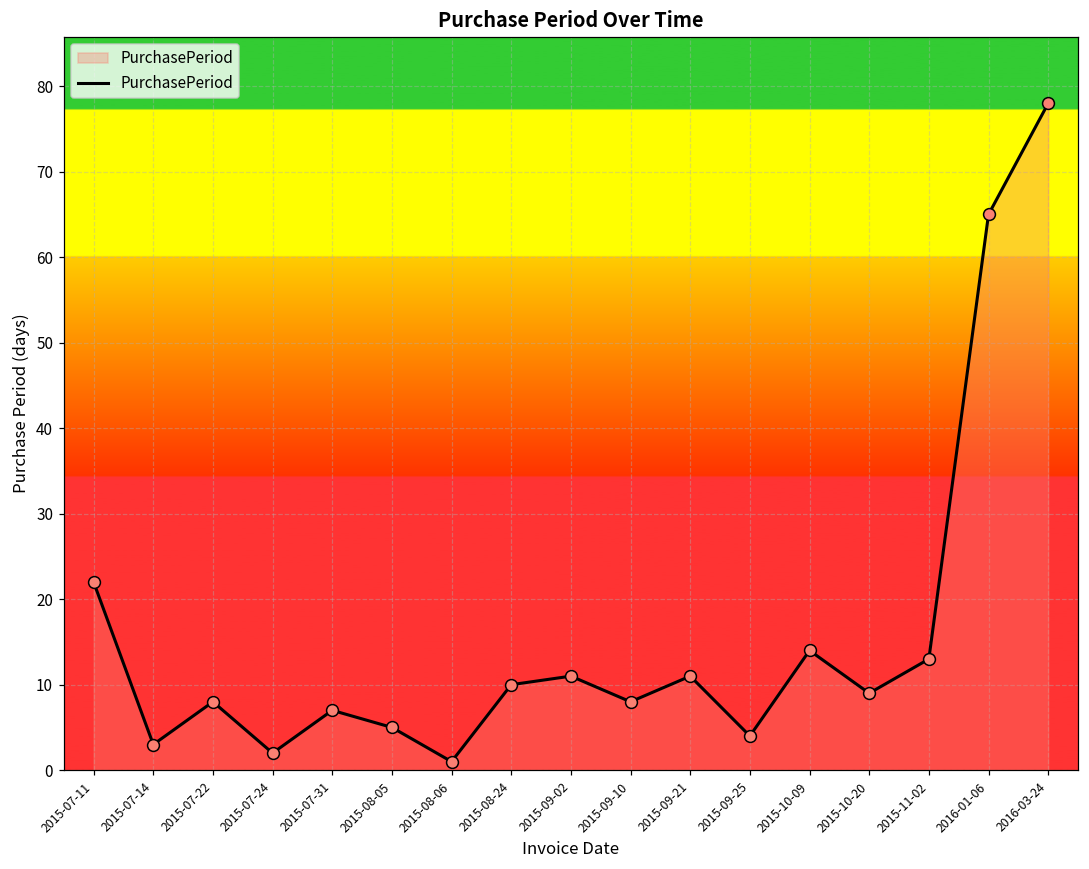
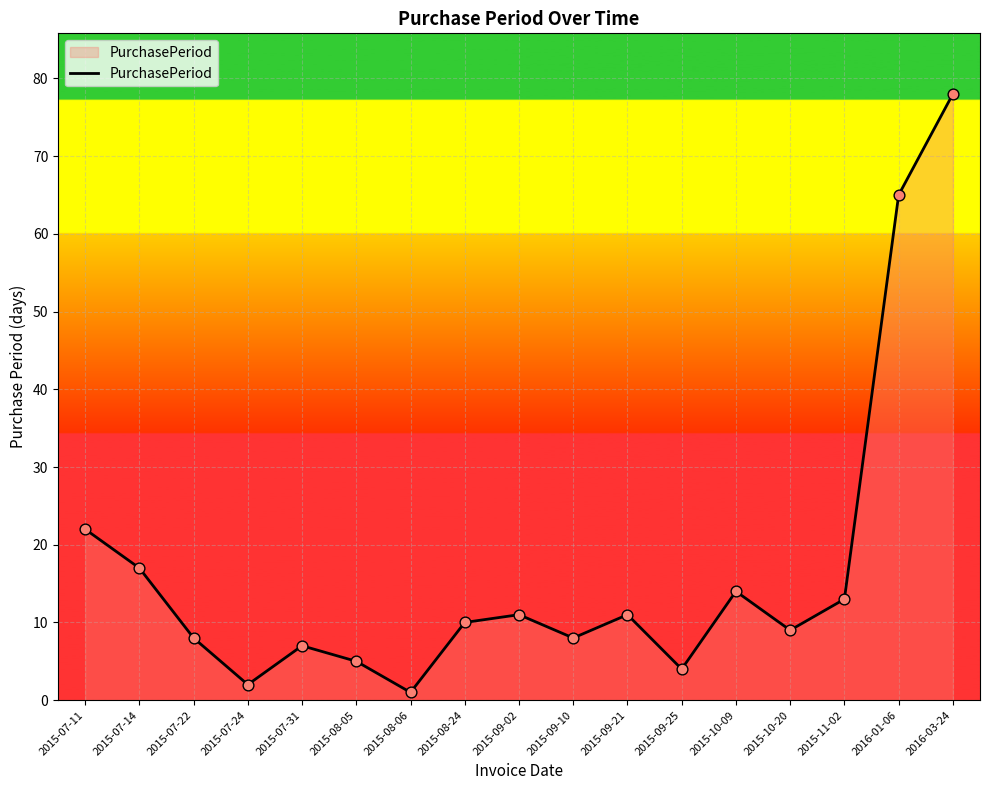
  {
    "2015-07-11": 22,
-   "2015-07-14": 3,
+   "2015-07-14": 17,
    "2015-07-22": 8,
    "2015-07-24": 2,
    "2015-07-31": 7,
    "2015-08-05": 5,
    "2015-08-06": 1,
    "2015-08-24": 10,
    "2015-09-02": 11,
    "2015-09-10": 8,
    "2015-09-21": 11,
    "2015-09-25": 4,
    "2015-10-09": 14,
    "2015-10-20": 9,
    "2015-11-02": 13,
    "2016-01-06": 65,
    "2016-03-24": 78
  }
